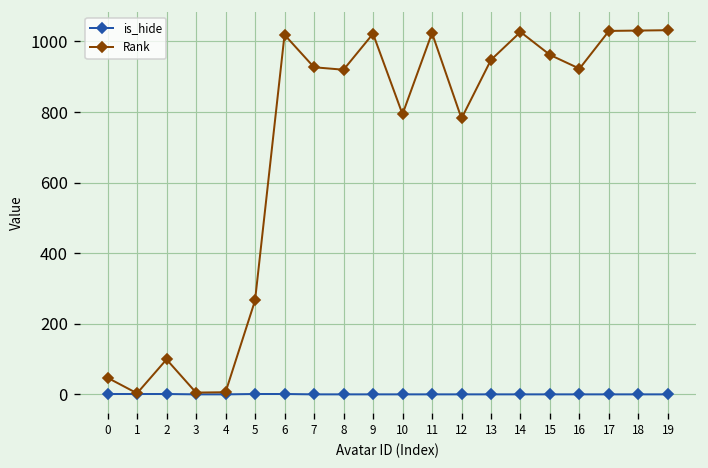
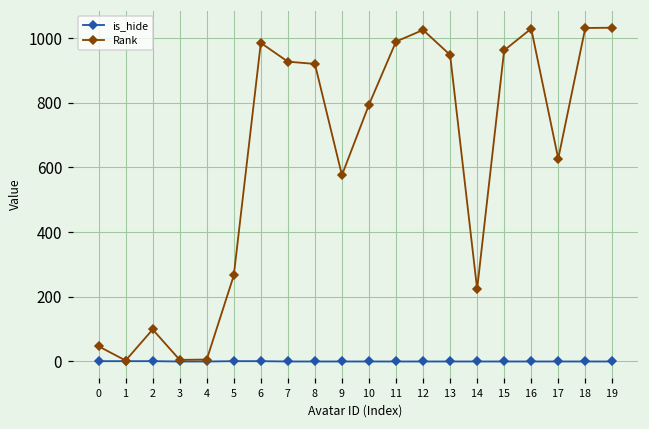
  {
    "is_hide": {
      "0": 0,
      "2": 0,
      "5": 0,
      "6": 0,
      "7": 0,
      "8": 0,
      "9": 0,
      "10": 0,
      "11": 0,
      "12": 0,
      "13": 0,
      "14": 0,
      "15": 0,
      "16": 0,
      "17": 0,
      "18": 0,
      "19": 0
    },
    "Rank": {
      "0": 50,
      "2": 100,
      "5": 270,
-     "6": 1020,
+     "6": 990,
      "7": 930,
      "8": 920,
-     "9": 1020,
+     "9": 580,
      "10": 790,
-     "11": 1020,
-     "12": 780,
+     "11": 990,
+     "12": 1030,
      "13": 950,
-     "14": 1030,
+     "14": 220,
      "15": 960,
-     "16": 920,
-     "17": 1030,
+     "16": 1030,
+     "17": 630,
      "18": 1030,
      "19": 1030
    }
  }
